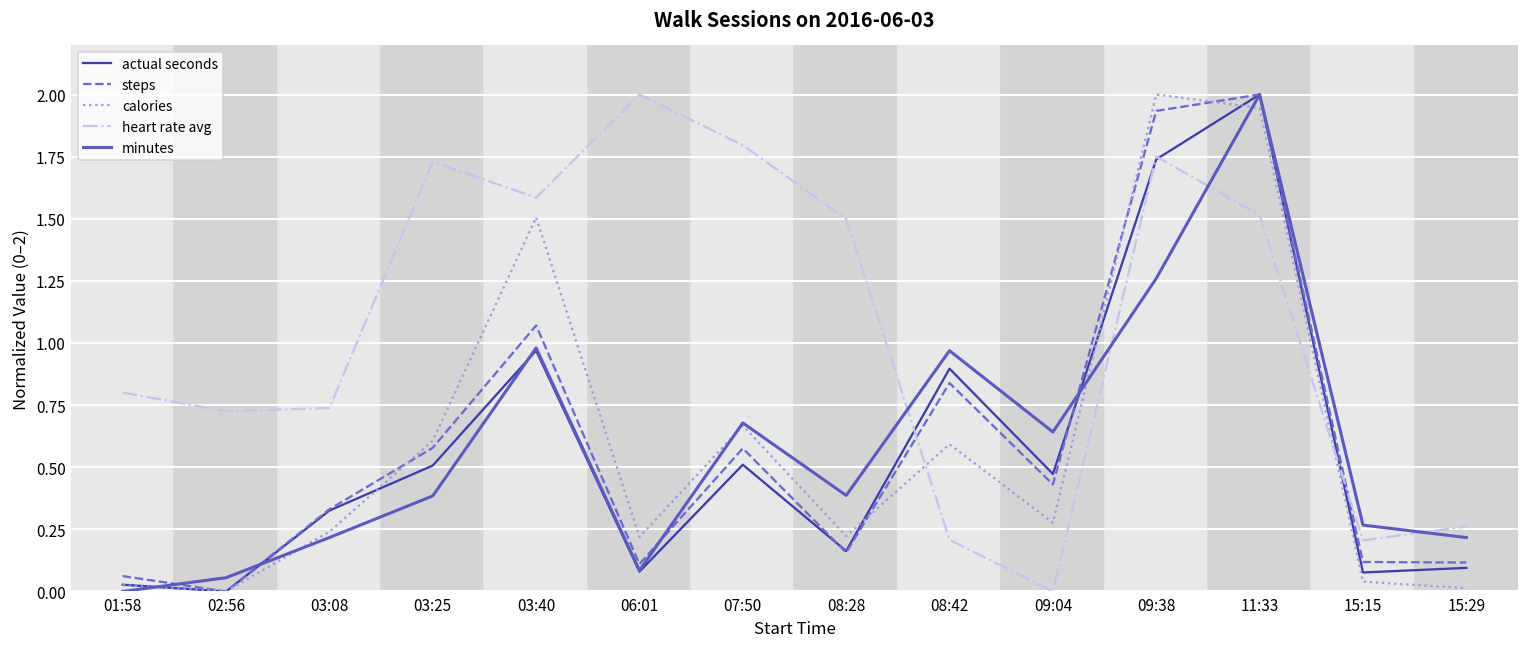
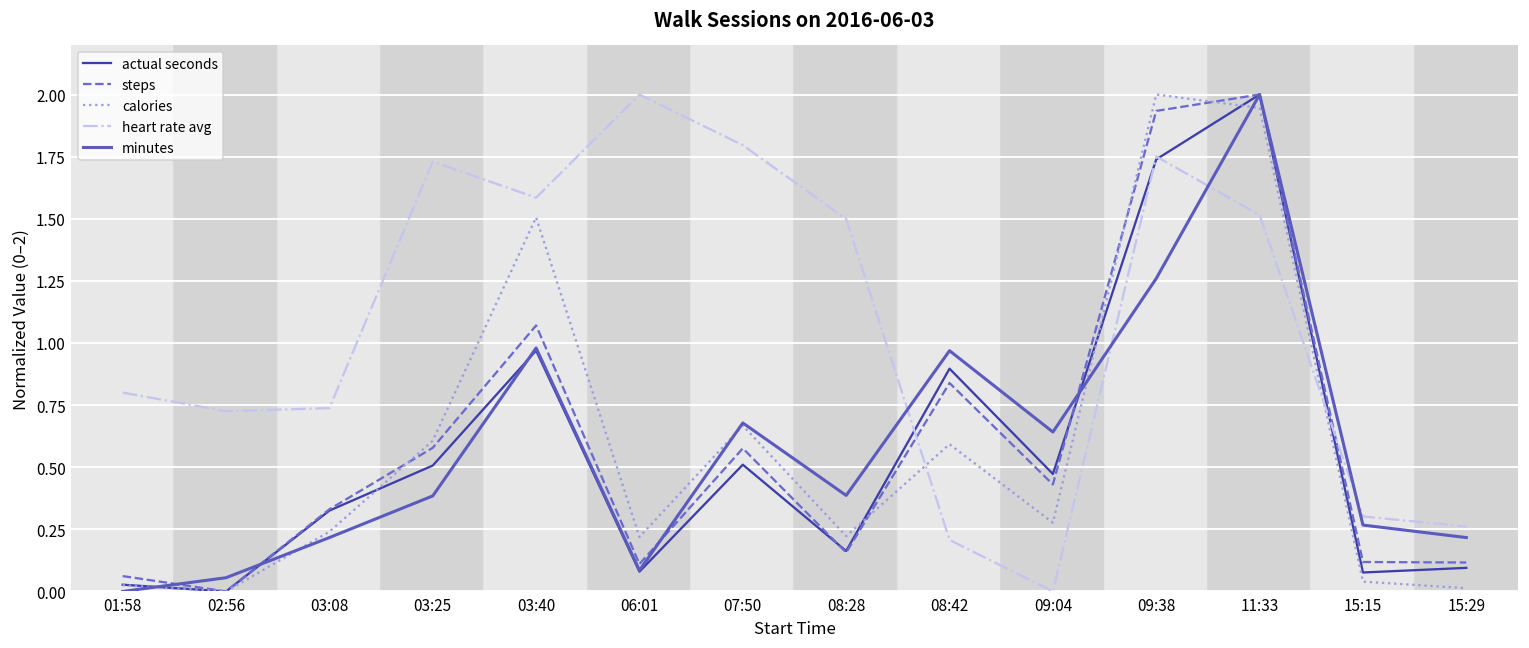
  {
    "calories": {
      "03:08": 0.24,
      "03:25": 0.61,
      "03:40": 1.51,
      "06:01": 0.22,
      "08:28": 0.22,
      "08:42": 0.59,
      "09:04": 0.28,
      "09:38": 2.00,
      "11:33": 1.95,
      "15:15": 0.04,
      "15:29": 0.01
    },
    "heart rate avg": {
      "01:58": 0.80,
      "02:56": 0.73,
      "03:08": 0.74,
      "03:25": 1.73,
      "03:40": 1.59,
      "06:01": 2.00,
      "07:50": 1.80,
      "08:28": 1.50,
      "08:42": 0.21,
      "09:04": 0.00,
      "09:38": 1.75,
      "11:33": 1.51,
-     "15:15": 0.21,
+     "15:15": 0.30,
      "15:29": 0.26
    }
  }
